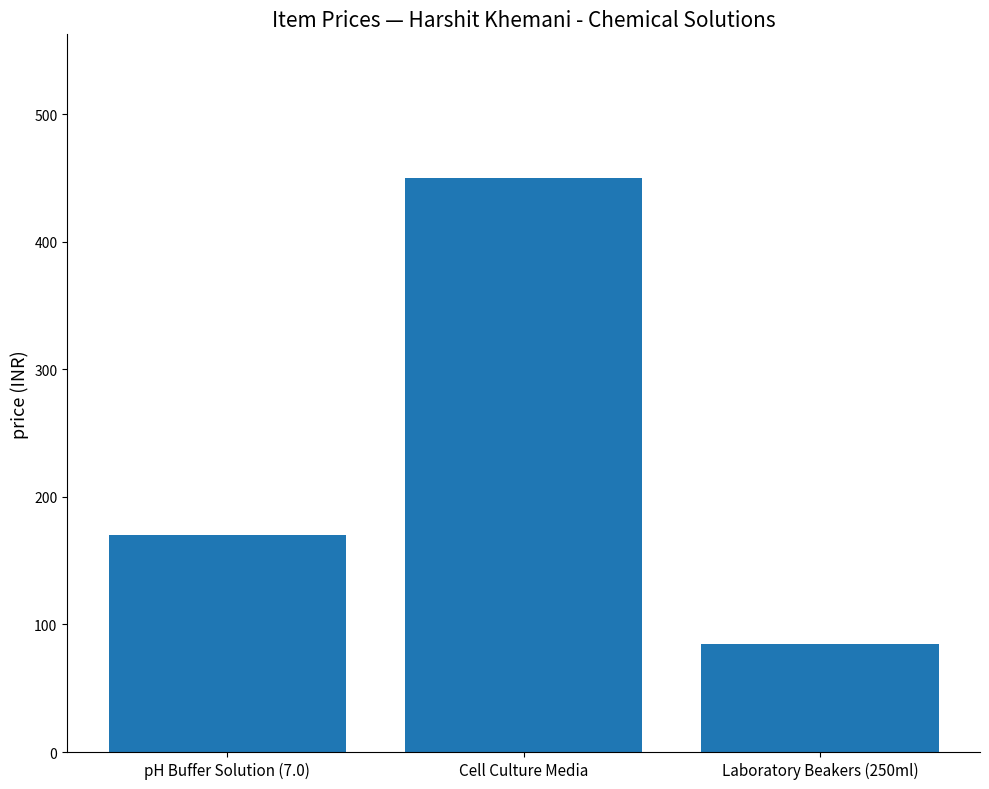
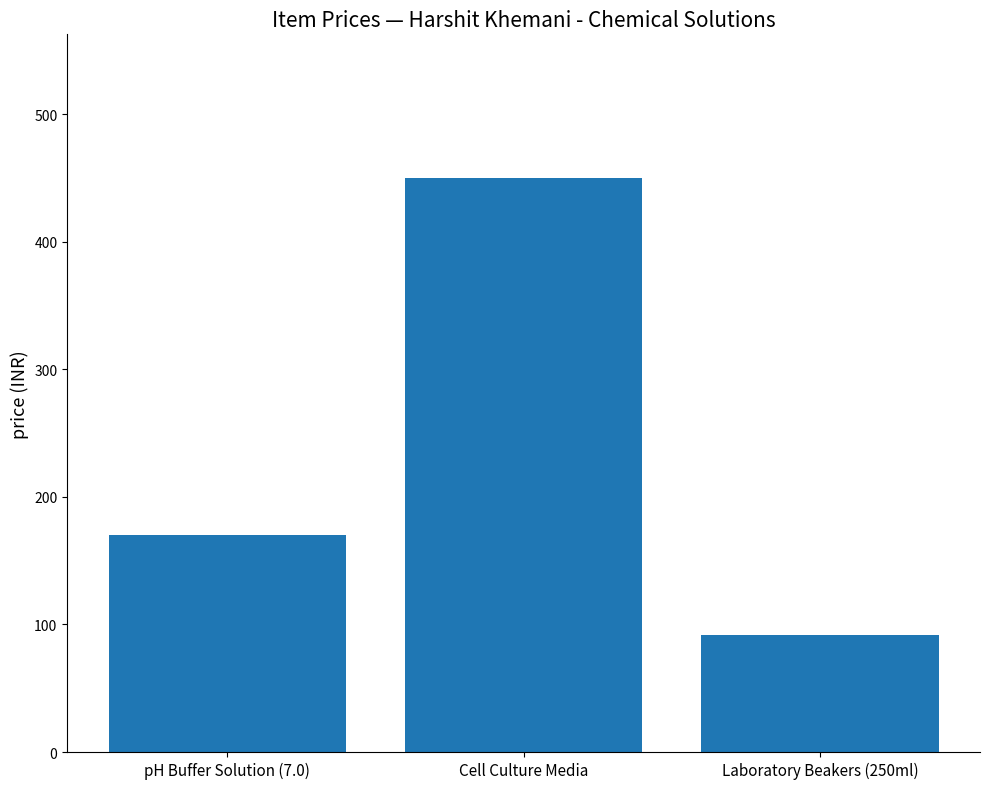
  {
    "pH Buffer Solution (7.0)": 170,
    "Cell Culture Media": 450,
-   "Laboratory Beakers (250ml)": 85
+   "Laboratory Beakers (250ml)": 92
  }
